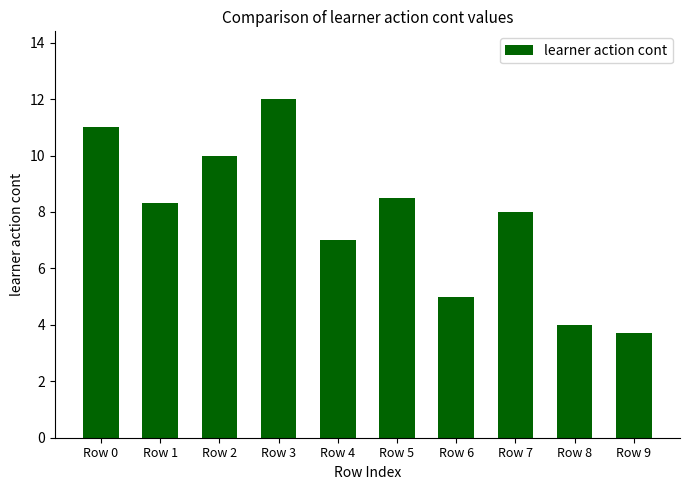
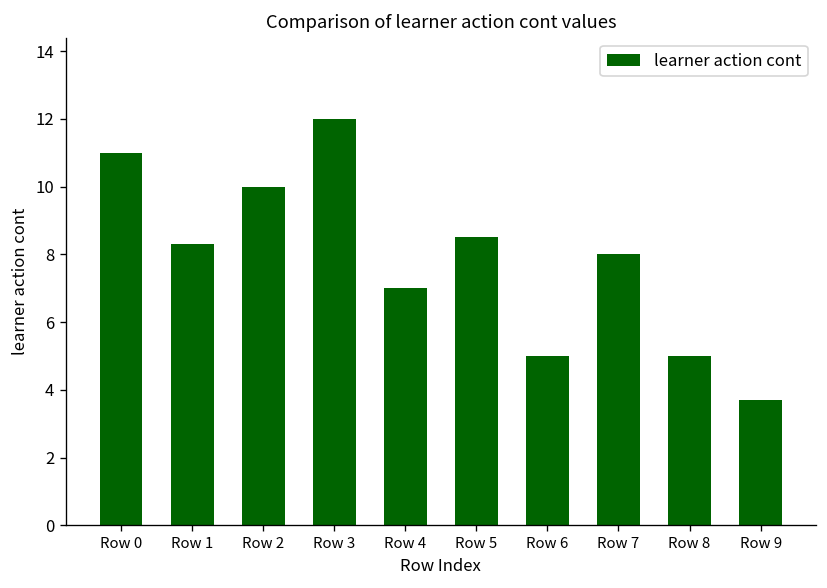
  {
    "Row 0": 11,
    "Row 1": 8.3,
    "Row 2": 10,
    "Row 3": 12,
    "Row 4": 7,
    "Row 5": 8.5,
    "Row 6": 5,
    "Row 7": 8,
-   "Row 8": 4,
+   "Row 8": 5,
    "Row 9": 3.7
  }
